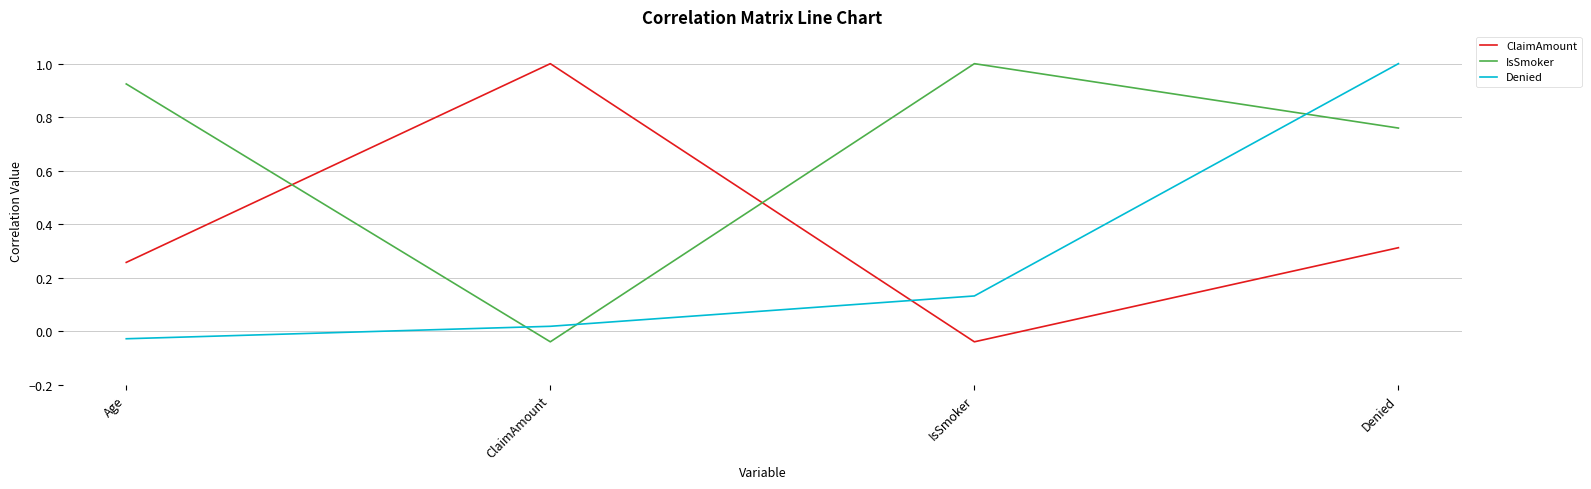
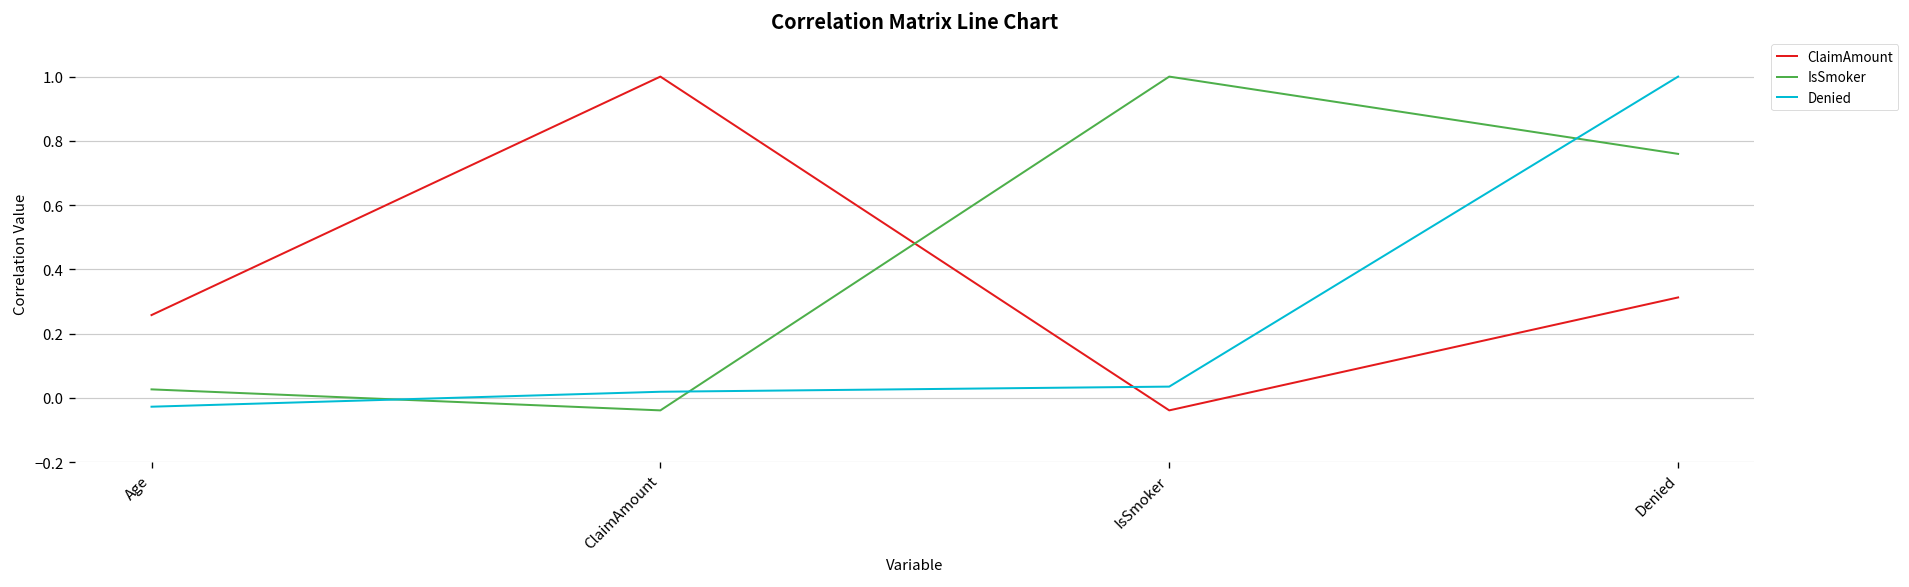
  {
    "ClaimAmount": {
      "Age": 0.26,
      "ClaimAmount": 1.00,
      "IsSmoker": -0.04,
      "Denied": 0.31
    },
    "IsSmoker": {
-     "Age": 0.92,
+     "Age": 0.03,
      "ClaimAmount": -0.04,
      "IsSmoker": 1.00,
      "Denied": 0.76
    },
    "Denied": {
      "Age": -0.03,
      "ClaimAmount": 0.02,
-     "IsSmoker": 0.13,
+     "IsSmoker": 0.04,
      "Denied": 1.00
    }
  }
